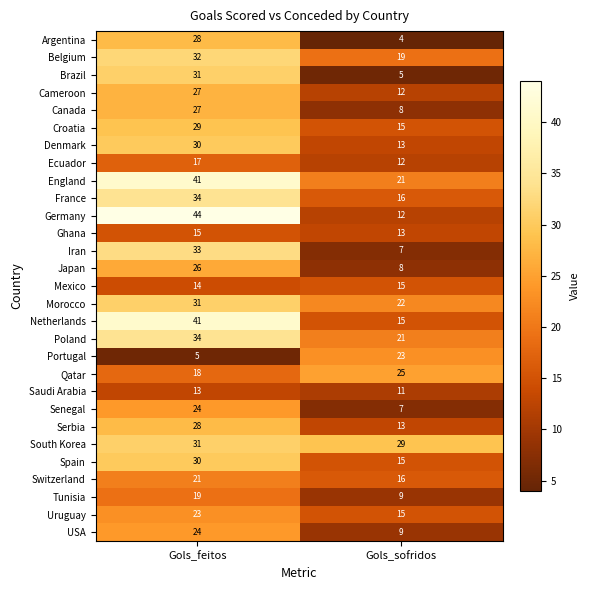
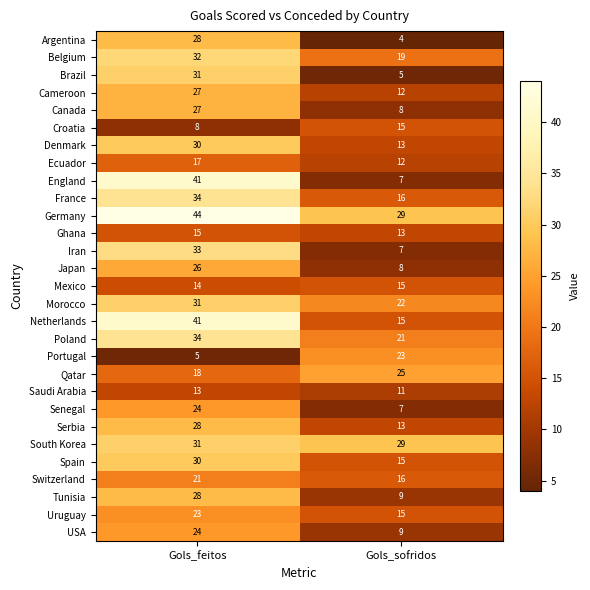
  {
    "Argentina": {
      "Gols_feitos": 28,
      "Gols_sofridos": 4
    },
    "Belgium": {
      "Gols_feitos": 32,
      "Gols_sofridos": 19
    },
    "Brazil": {
      "Gols_feitos": 31,
      "Gols_sofridos": 5
    },
    "Cameroon": {
      "Gols_feitos": 27,
      "Gols_sofridos": 12
    },
    "Canada": {
      "Gols_feitos": 27,
      "Gols_sofridos": 8
    },
    "Croatia": {
-     "Gols_feitos": 29,
+     "Gols_feitos": 8,
      "Gols_sofridos": 15
    },
    "Denmark": {
      "Gols_feitos": 30,
      "Gols_sofridos": 13
    },
    "Ecuador": {
      "Gols_feitos": 17,
      "Gols_sofridos": 12
    },
    "England": {
      "Gols_feitos": 41,
-     "Gols_sofridos": 21
+     "Gols_sofridos": 7
    },
    "France": {
      "Gols_feitos": 34,
      "Gols_sofridos": 16
    },
    "Germany": {
      "Gols_feitos": 44,
-     "Gols_sofridos": 12
+     "Gols_sofridos": 29
    },
    "Ghana": {
      "Gols_feitos": 15,
      "Gols_sofridos": 13
    },
    "Iran": {
      "Gols_feitos": 33,
      "Gols_sofridos": 7
    },
    "Japan": {
      "Gols_feitos": 26,
      "Gols_sofridos": 8
    },
    "Mexico": {
      "Gols_feitos": 14,
      "Gols_sofridos": 15
    },
    "Morocco": {
      "Gols_feitos": 31,
      "Gols_sofridos": 22
    },
    "Netherlands": {
      "Gols_feitos": 41,
      "Gols_sofridos": 15
    },
    "Poland": {
      "Gols_feitos": 34,
      "Gols_sofridos": 21
    },
    "Portugal": {
      "Gols_feitos": 5,
      "Gols_sofridos": 23
    },
    "Qatar": {
      "Gols_feitos": 18,
      "Gols_sofridos": 25
    },
    "Saudi Arabia": {
      "Gols_feitos": 13,
      "Gols_sofridos": 11
    },
    "Senegal": {
      "Gols_feitos": 24,
      "Gols_sofridos": 7
    },
    "Serbia": {
      "Gols_feitos": 28,
      "Gols_sofridos": 13
    },
    "South Korea": {
      "Gols_feitos": 31,
      "Gols_sofridos": 29
    },
    "Spain": {
      "Gols_feitos": 30,
      "Gols_sofridos": 15
    },
    "Switzerland": {
      "Gols_feitos": 21,
      "Gols_sofridos": 16
    },
    "Tunisia": {
-     "Gols_feitos": 19,
+     "Gols_feitos": 28,
      "Gols_sofridos": 9
    },
    "Uruguay": {
      "Gols_feitos": 23,
      "Gols_sofridos": 15
    },
    "USA": {
      "Gols_feitos": 24,
      "Gols_sofridos": 9
    }
  }
